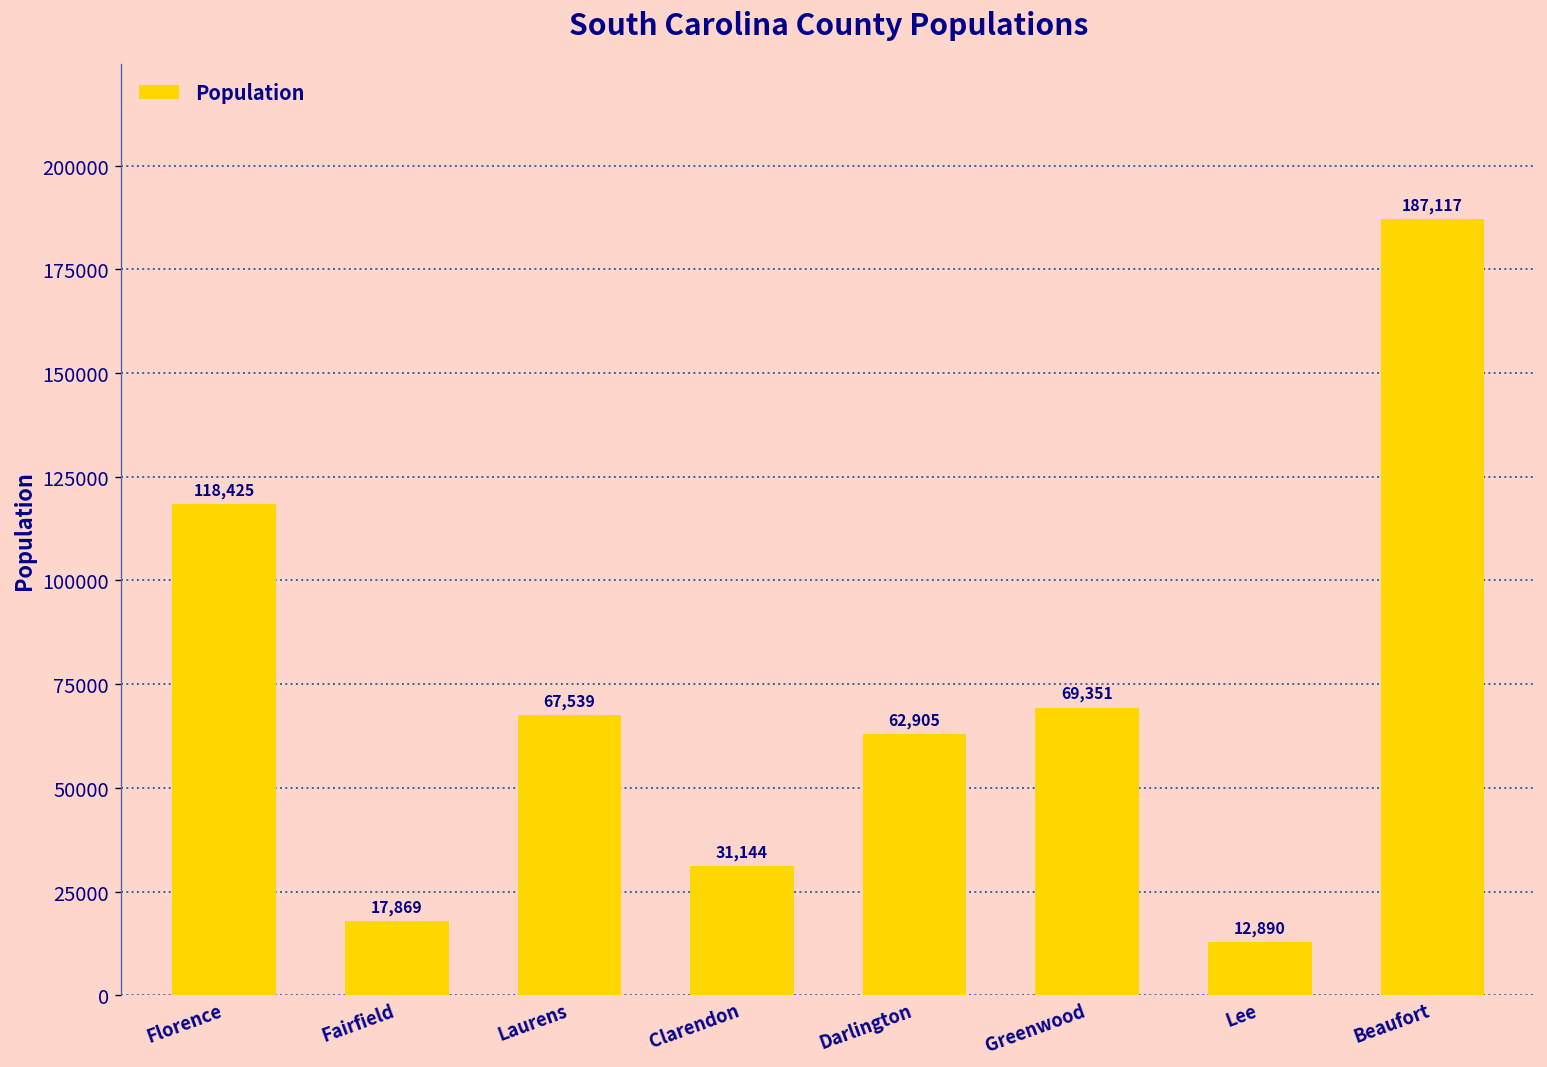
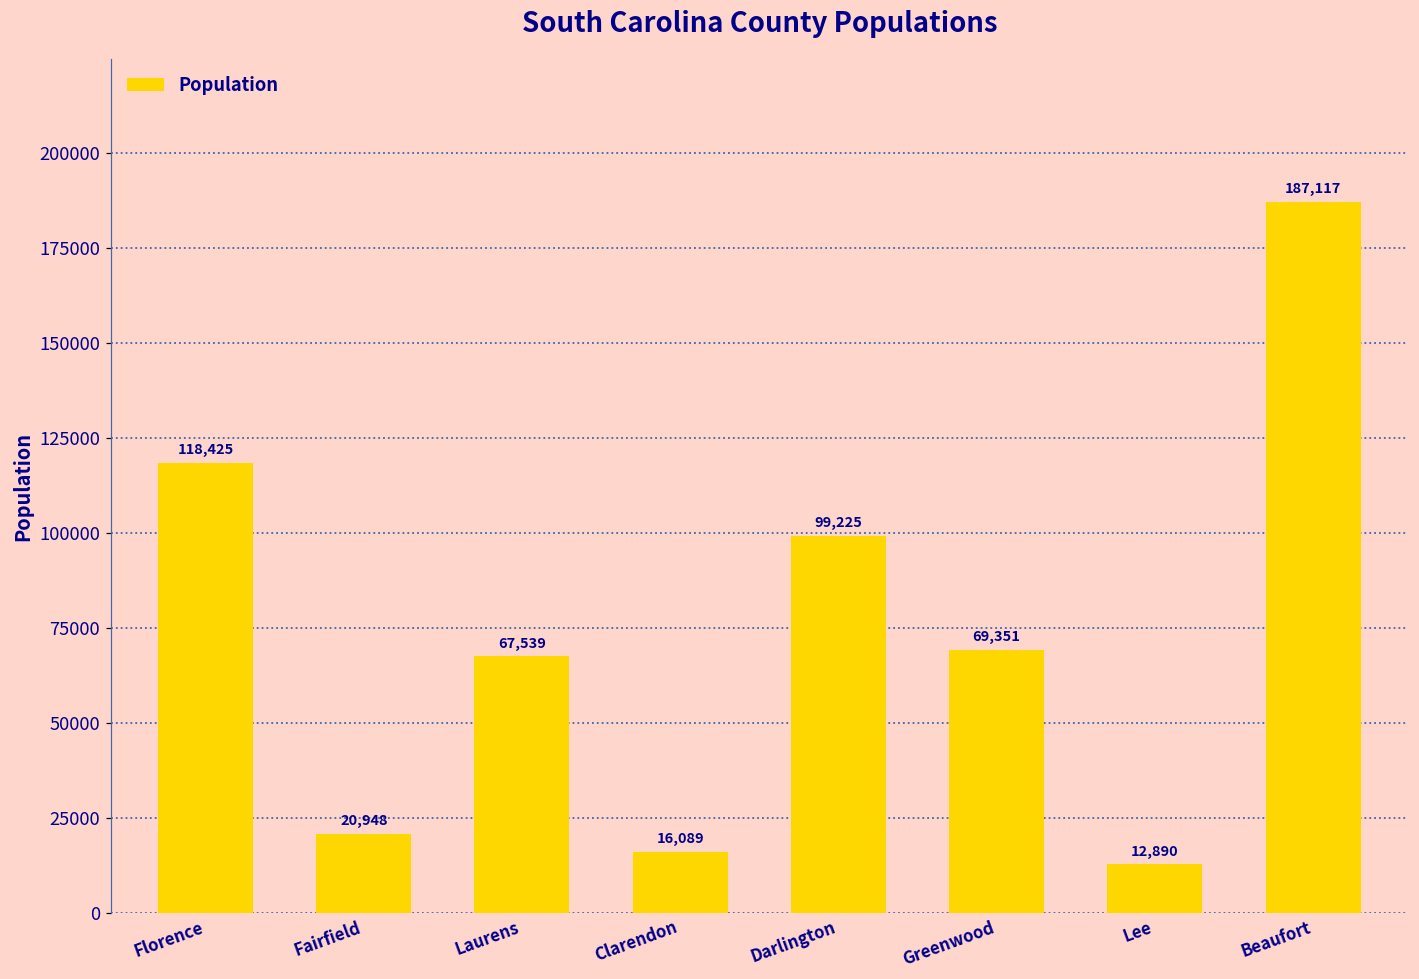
  {
    "Florence": "118,425",
-   "Fairfield": "17,869",
+   "Fairfield": "20,948",
    "Laurens": "67,539",
-   "Clarendon": "31,144",
-   "Darlington": "62,905",
+   "Clarendon": "16,089",
+   "Darlington": "99,225",
    "Greenwood": "69,351",
    "Lee": "12,890",
    "Beaufort": "187,117"
  }
